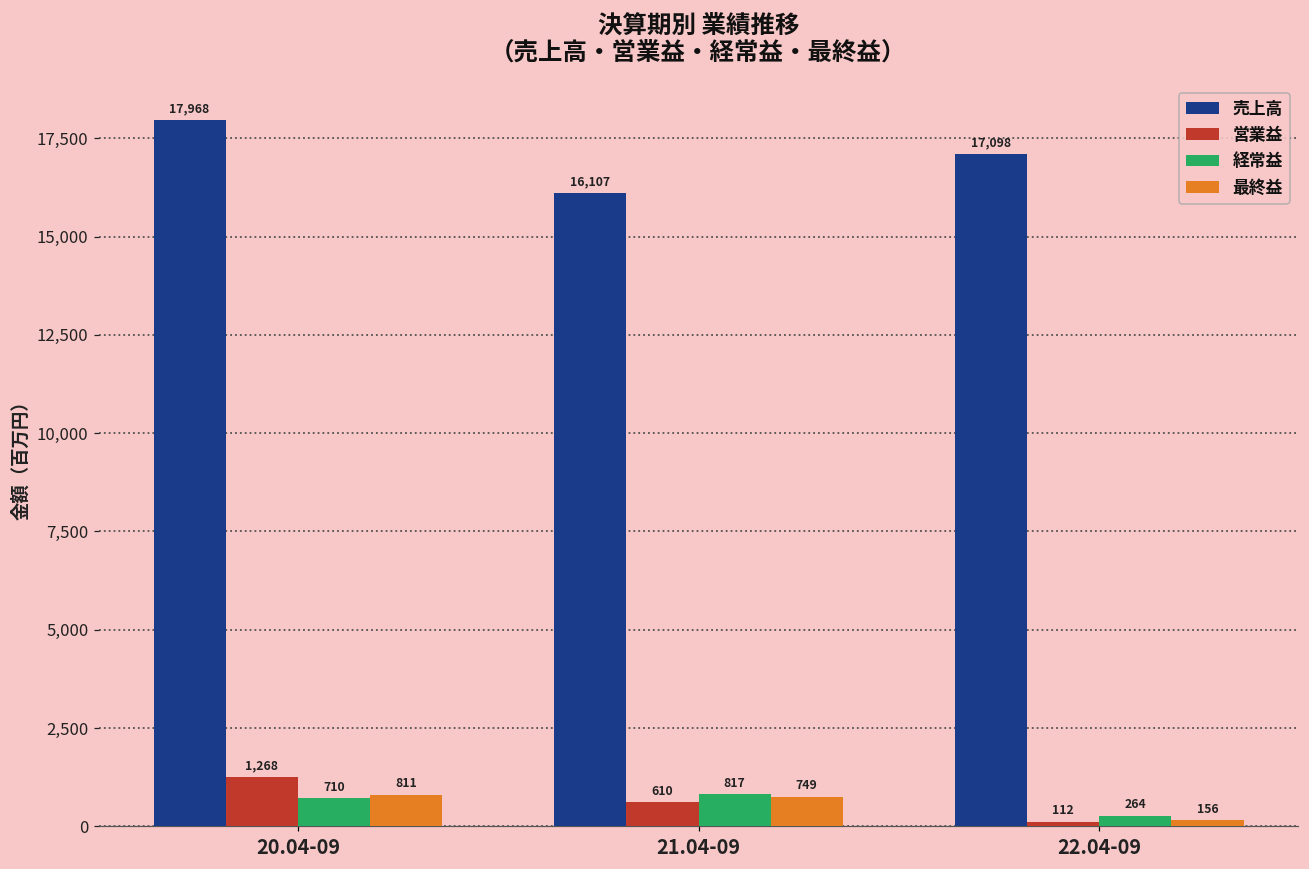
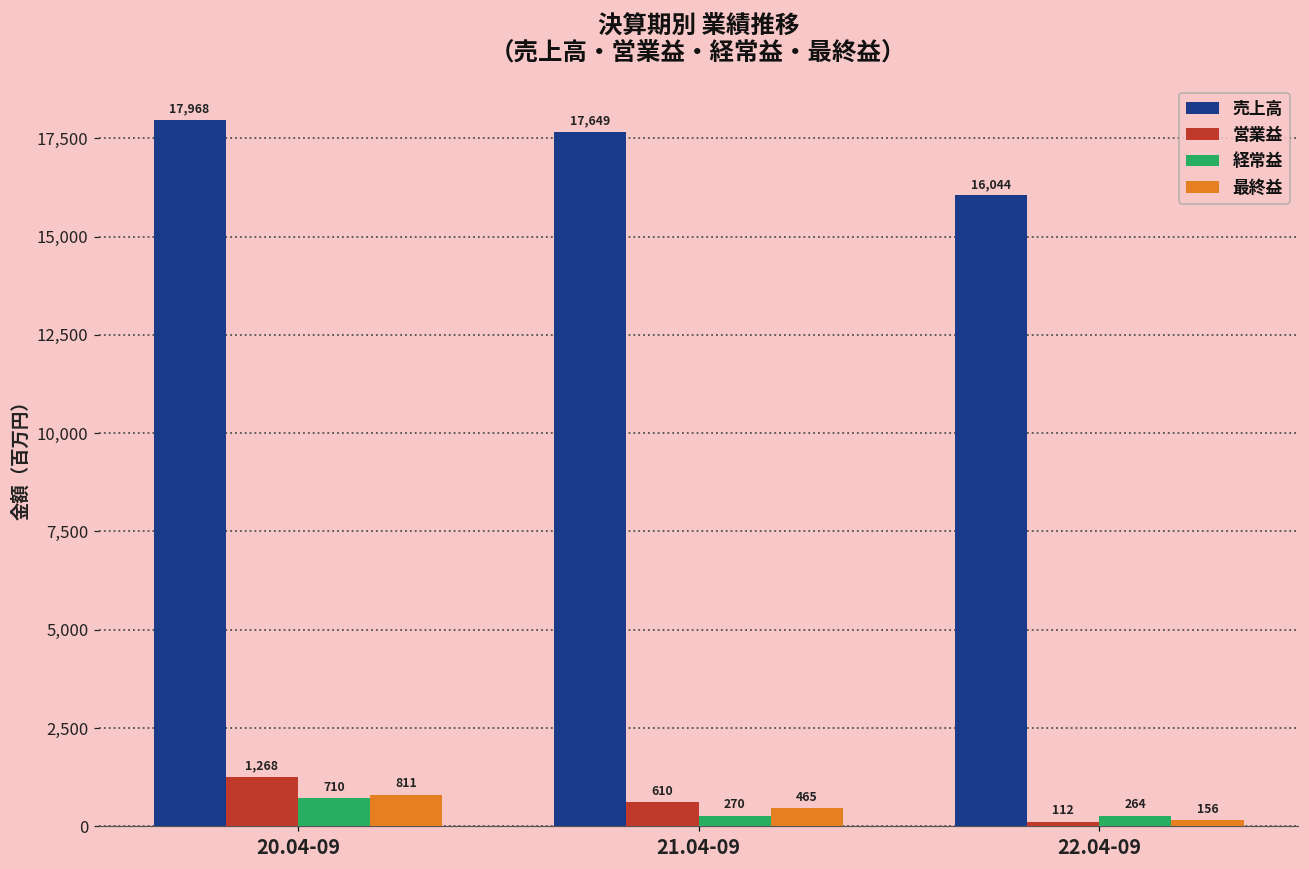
  {
    "売上高": {
      "20.04-09": "17,968",
-     "21.04-09": "16,107",
-     "22.04-09": "17,098"
+     "21.04-09": "17,649",
+     "22.04-09": "16,044"
    },
    "営業益": {
      "20.04-09": "1,268",
      "21.04-09": "610",
      "22.04-09": "112"
    },
    "経常益": {
      "20.04-09": "710",
-     "21.04-09": "817",
+     "21.04-09": "270",
      "22.04-09": "264"
    },
    "最終益": {
      "20.04-09": "811",
-     "21.04-09": "749",
+     "21.04-09": "465",
      "22.04-09": "156"
    }
  }
